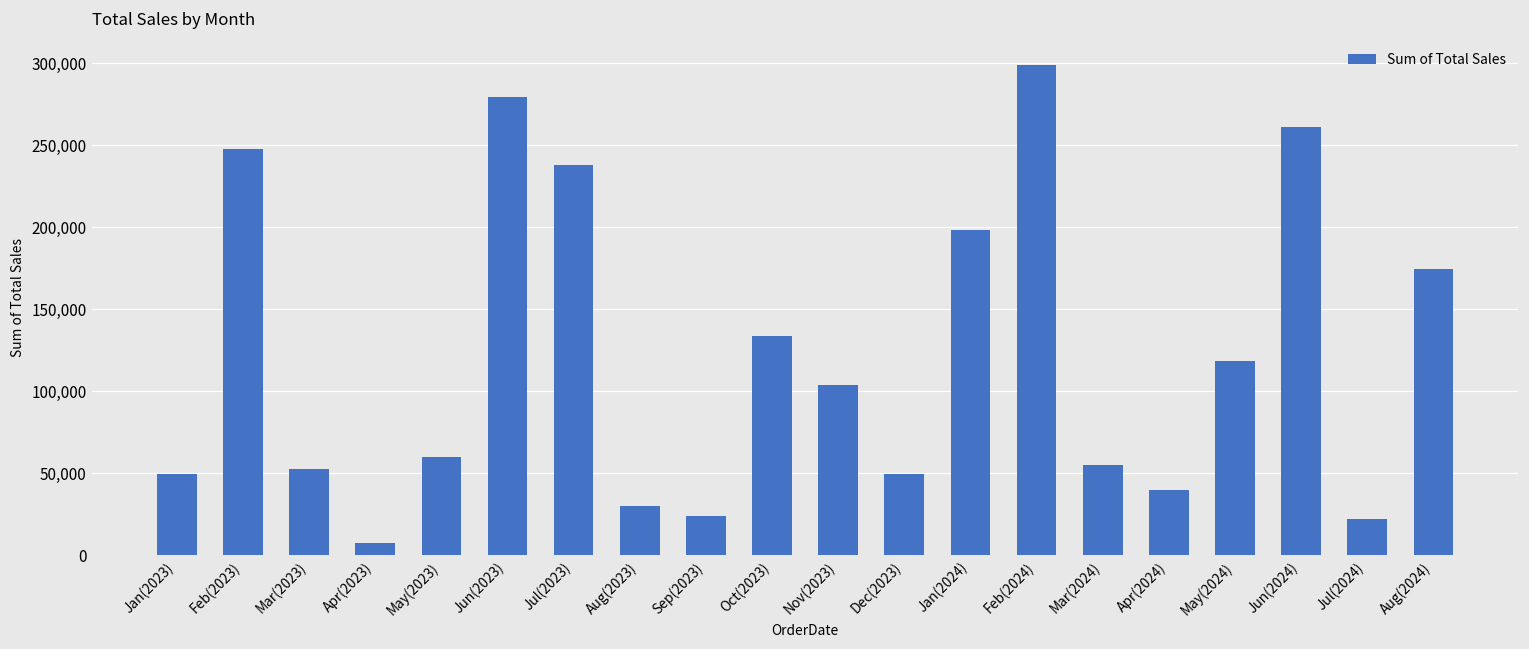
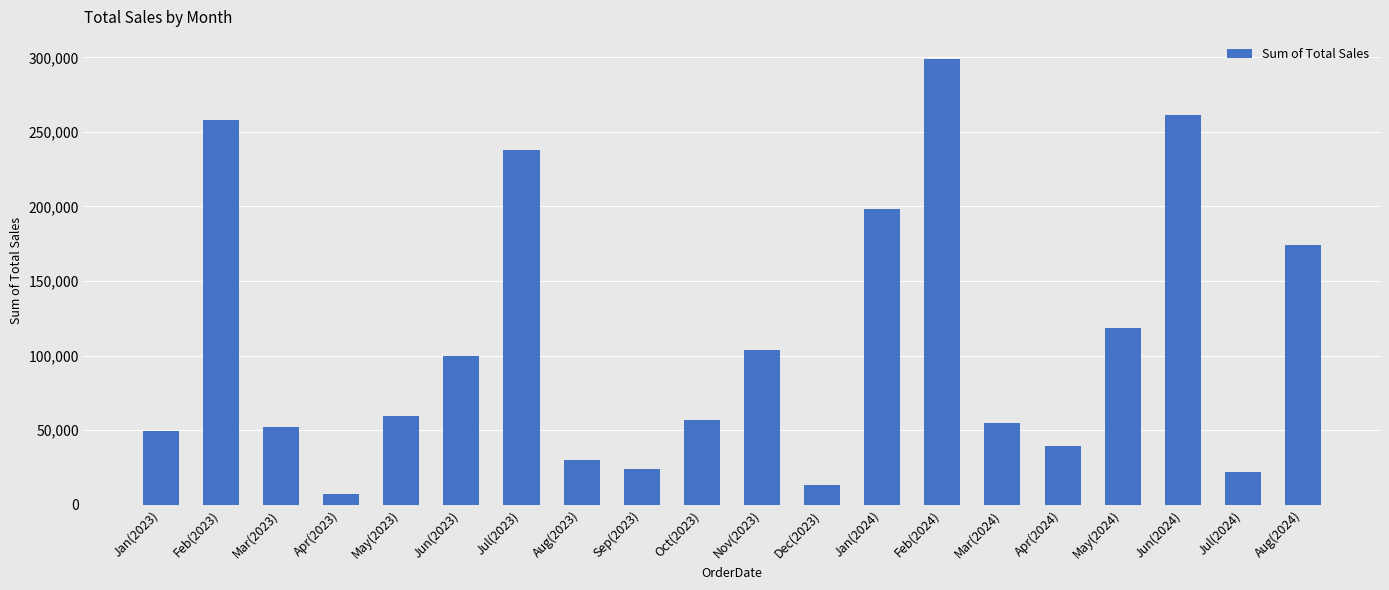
  {
    "Jan(2023)": "50,000",
-   "Feb(2023)": "248,000",
+   "Feb(2023)": "258,000",
    "Mar(2023)": "52,000",
    "Apr(2023)": "7,000",
    "May(2023)": "60,000",
-   "Jun(2023)": "279,000",
+   "Jun(2023)": "99,000",
    "Jul(2023)": "238,000",
    "Aug(2023)": "30,000",
    "Sep(2023)": "24,000",
-   "Oct(2023)": "134,000",
+   "Oct(2023)": "56,000",
    "Nov(2023)": "104,000",
-   "Dec(2023)": "49,000",
+   "Dec(2023)": "13,000",
    "Jan(2024)": "198,000",
    "Feb(2024)": "299,000",
    "Mar(2024)": "55,000",
    "Apr(2024)": "39,000",
    "May(2024)": "118,000",
    "Jun(2024)": "261,000",
    "Jul(2024)": "22,000",
    "Aug(2024)": "174,000"
  }
